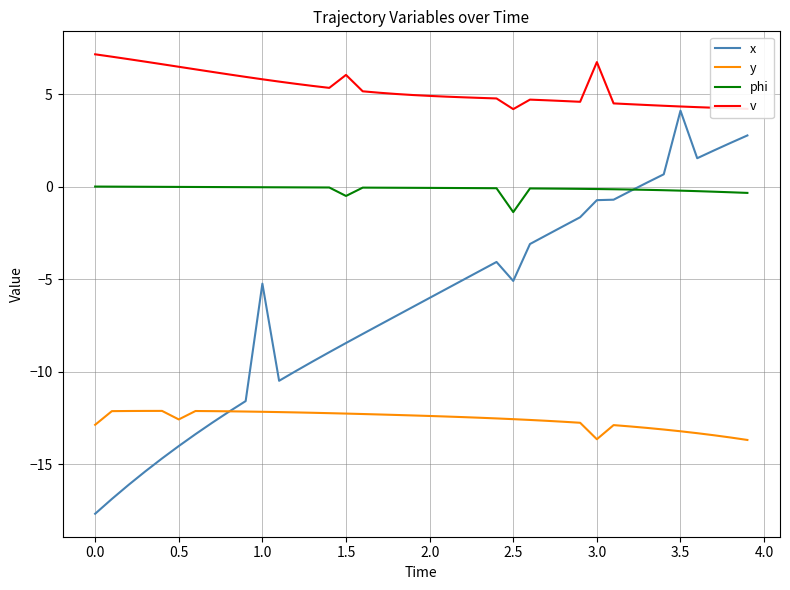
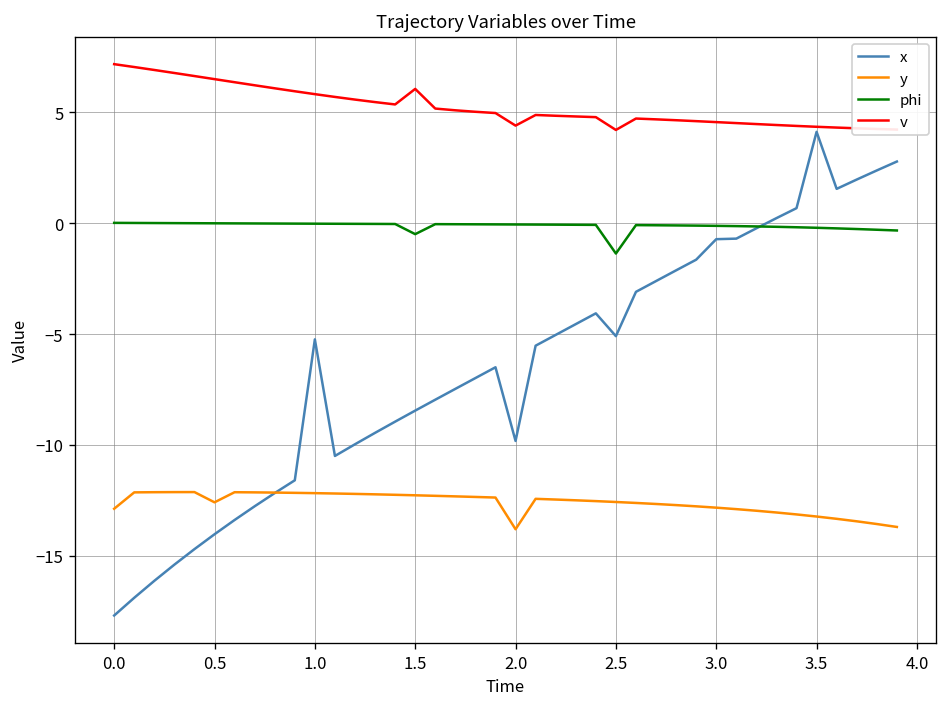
  {
    "x": {
      "0.0": -17.7,
      "0.5": -14.0,
      "1.0": -5.2,
      "1.5": -8.5,
-     "2.0": -6.0,
+     "2.0": -9.8,
      "2.5": -5.1,
      "3.0": -0.7,
      "3.5": 4.1
    },
    "y": {
      "0.0": -12.9,
      "0.5": -12.6,
      "1.0": -12.2,
      "1.5": -12.3,
-     "2.0": -12.4,
+     "2.0": -13.8,
      "2.5": -12.6,
-     "3.0": -13.7,
+     "3.0": -12.8,
      "3.5": -13.2
    },
    "phi": {
      "0.0": 0.0,
      "0.5": 0.0,
      "1.0": 0.0,
      "1.5": -0.5,
      "2.0": -0.1,
      "2.5": -1.4,
      "3.0": -0.1,
      "3.5": -0.2
    },
    "v": {
      "0.0": 7.2,
      "0.5": 6.5,
      "1.0": 5.8,
      "1.5": 6.1,
-     "2.0": 4.9,
+     "2.0": 4.4,
      "2.5": 4.2,
-     "3.0": 6.7,
+     "3.0": 4.6,
      "3.5": 4.3
    }
  }
